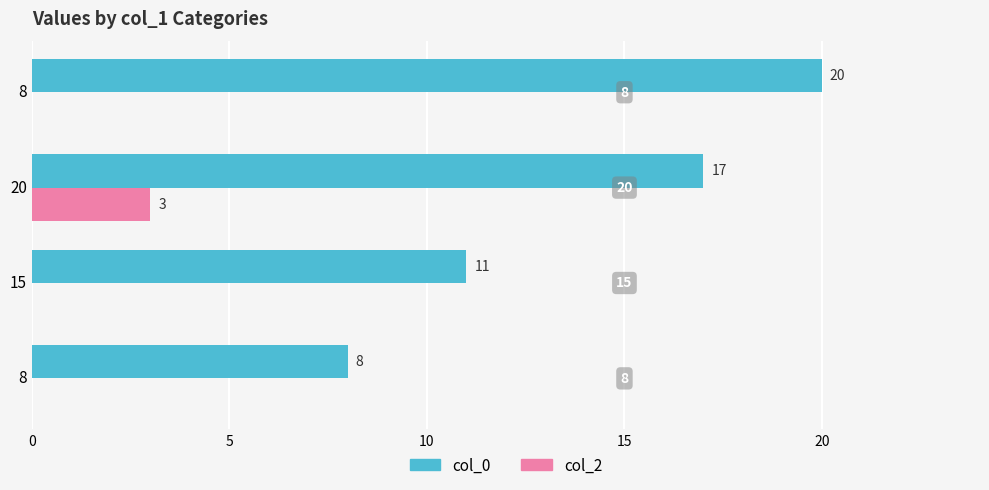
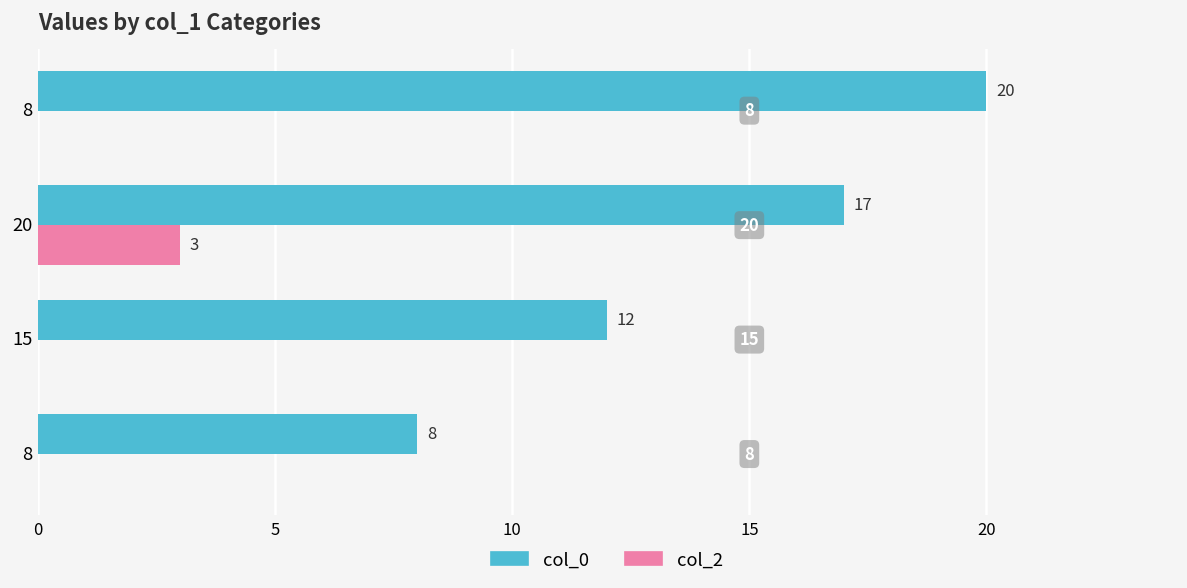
  {
    "col_0": {
      "20": 17,
-     "15": 11
+     "15": 12
    },
    "col_2": {
      "20": 3
    }
  }
